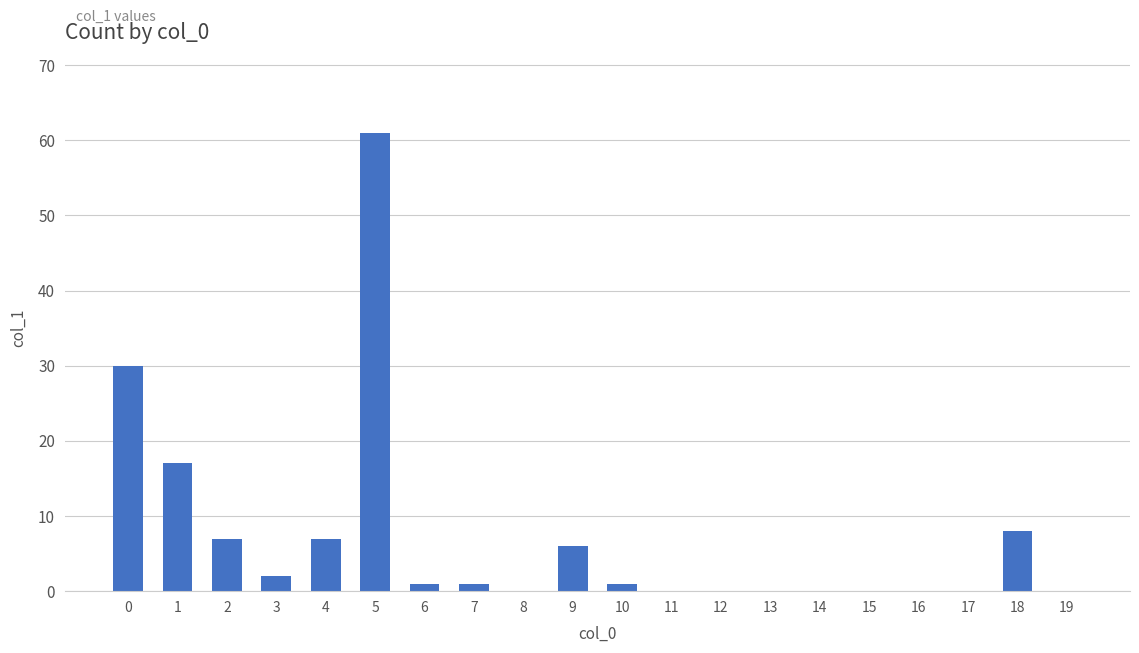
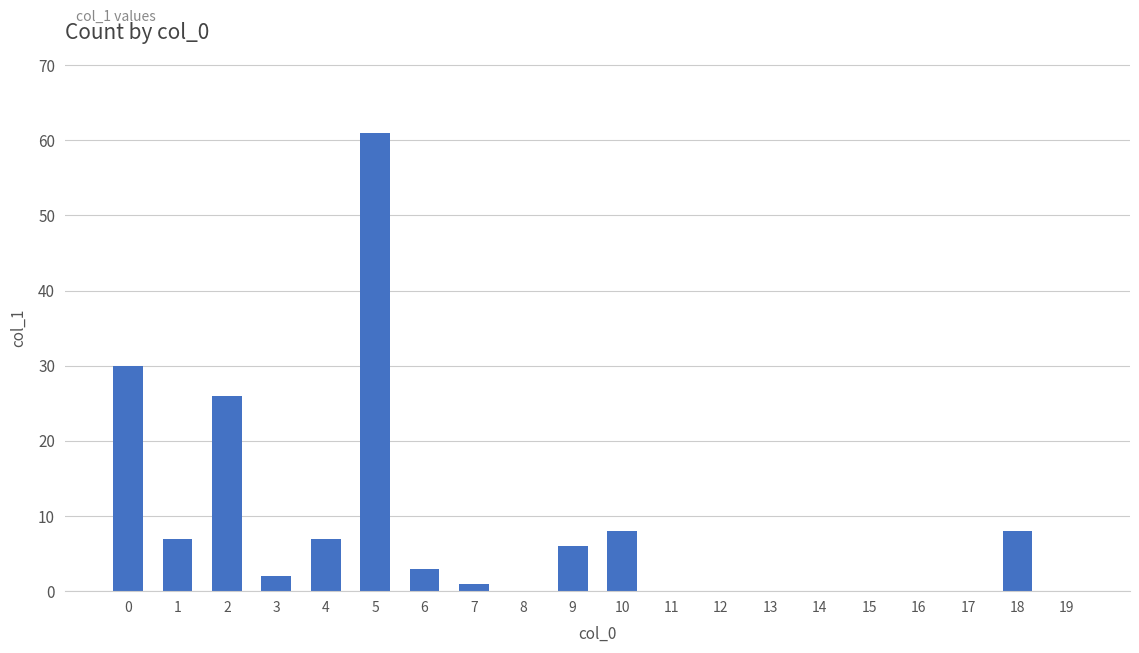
  {
    "0": 30,
-   "1": 17,
-   "2": 7,
+   "1": 7,
+   "2": 26,
    "3": 2,
    "4": 7,
    "5": 61,
-   "6": 1,
+   "6": 3,
    "7": 1,
    "8": 0,
    "9": 6,
-   "10": 1,
+   "10": 8,
    "11": 0,
    "12": 0,
    "13": 0,
    "14": 0,
    "15": 0,
    "16": 0,
    "17": 0,
    "18": 8,
    "19": 0
  }
